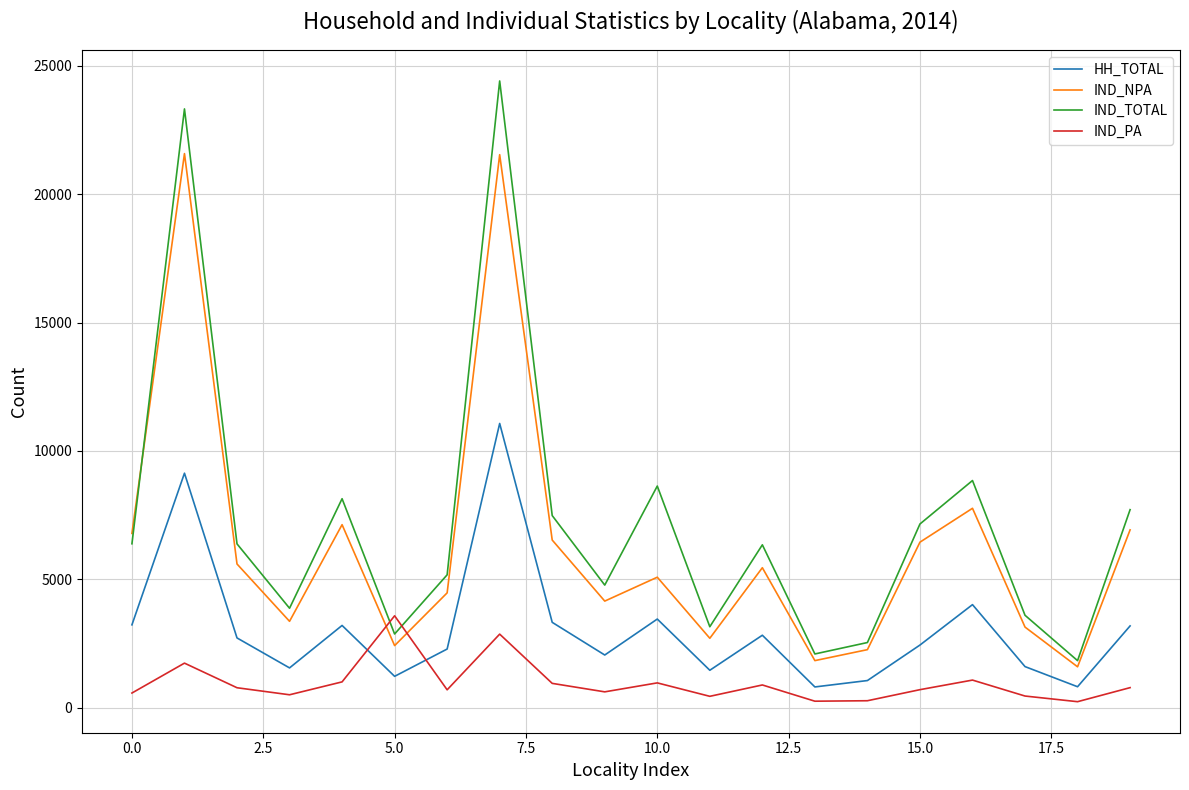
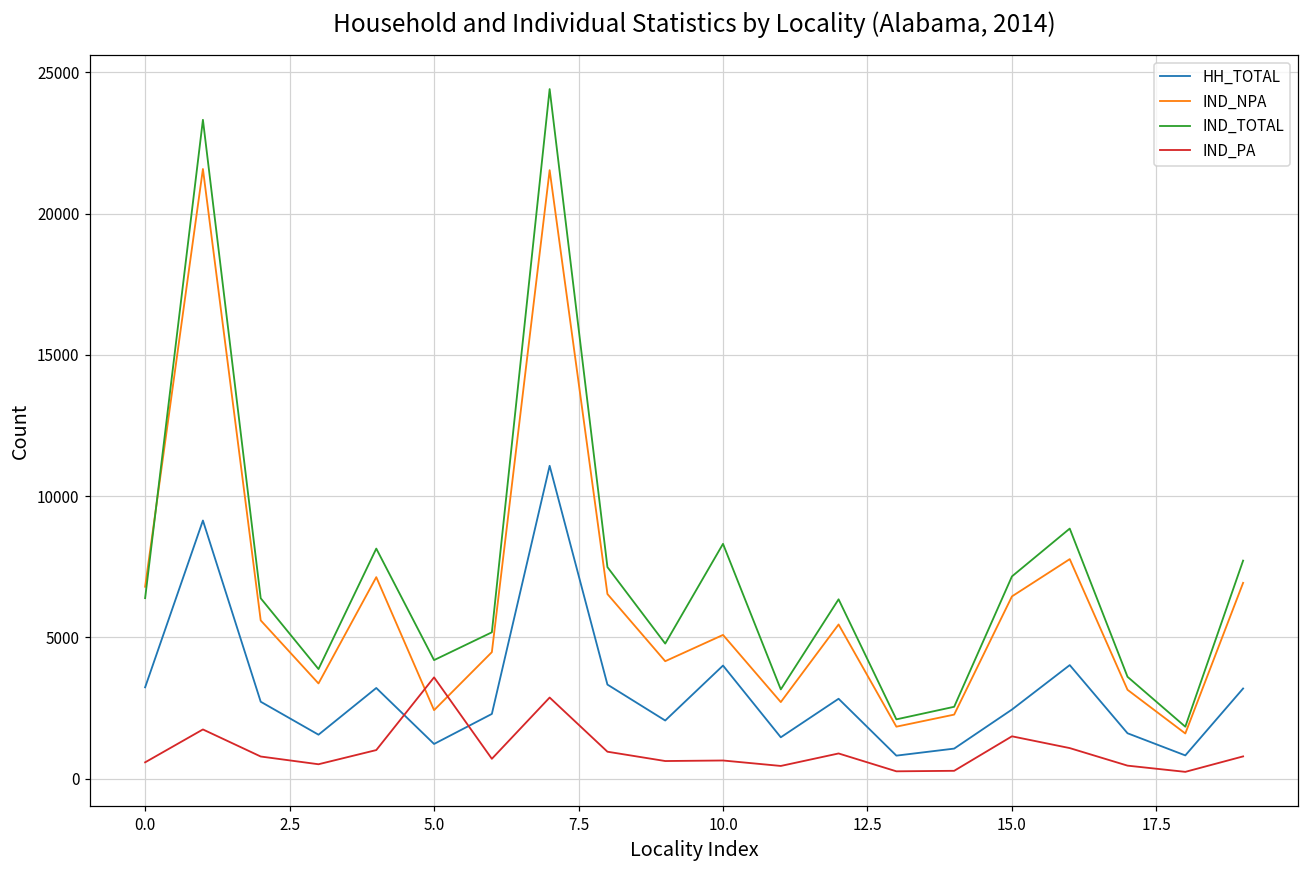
  {
    "HH_TOTAL": {
      "0.0": 3200,
      "5.0": 1200,
-     "10.0": 3500,
+     "10.0": 4000,
      "15.0": 2400
    },
    "IND_NPA": {
      "0.0": 6800,
      "5.0": 2400,
      "10.0": 5100,
      "15.0": 6500
    },
    "IND_TOTAL": {
      "0.0": 6400,
-     "5.0": 2900,
-     "10.0": 8600,
+     "5.0": 4200,
+     "10.0": 8300,
      "15.0": 7200
    },
    "IND_PA": {
      "0.0": 600,
      "5.0": 3600,
-     "10.0": 1000,
-     "15.0": 700
+     "10.0": 600,
+     "15.0": 1500
    }
  }
